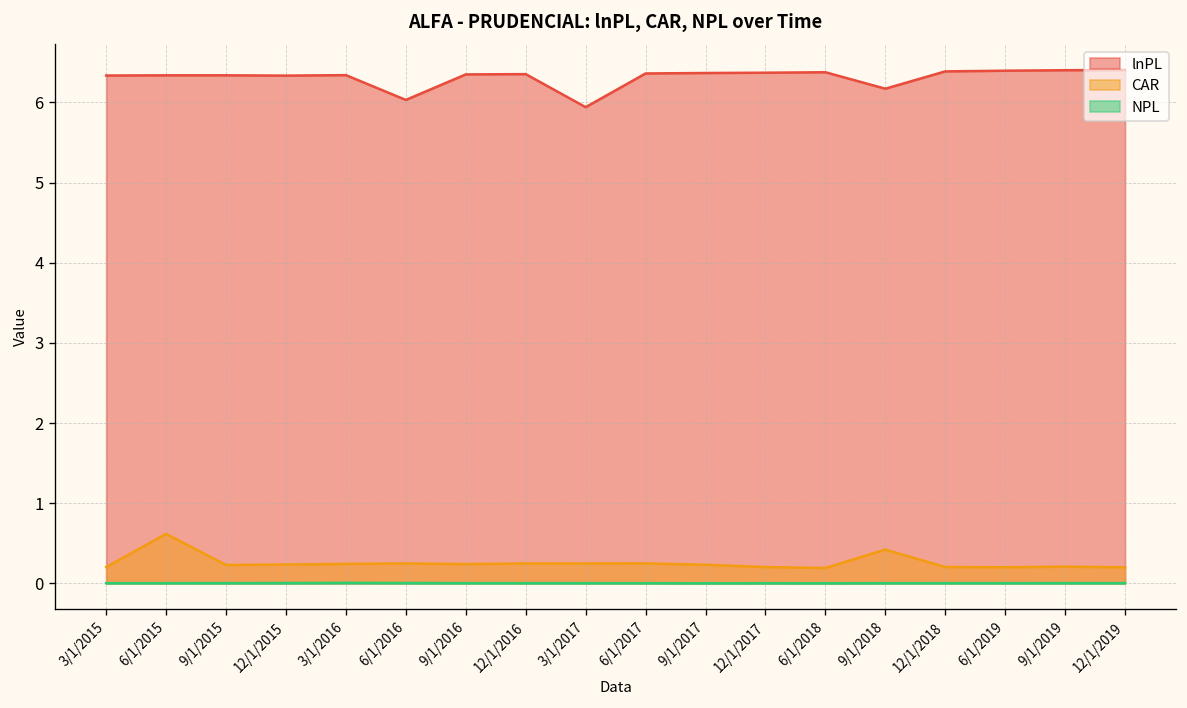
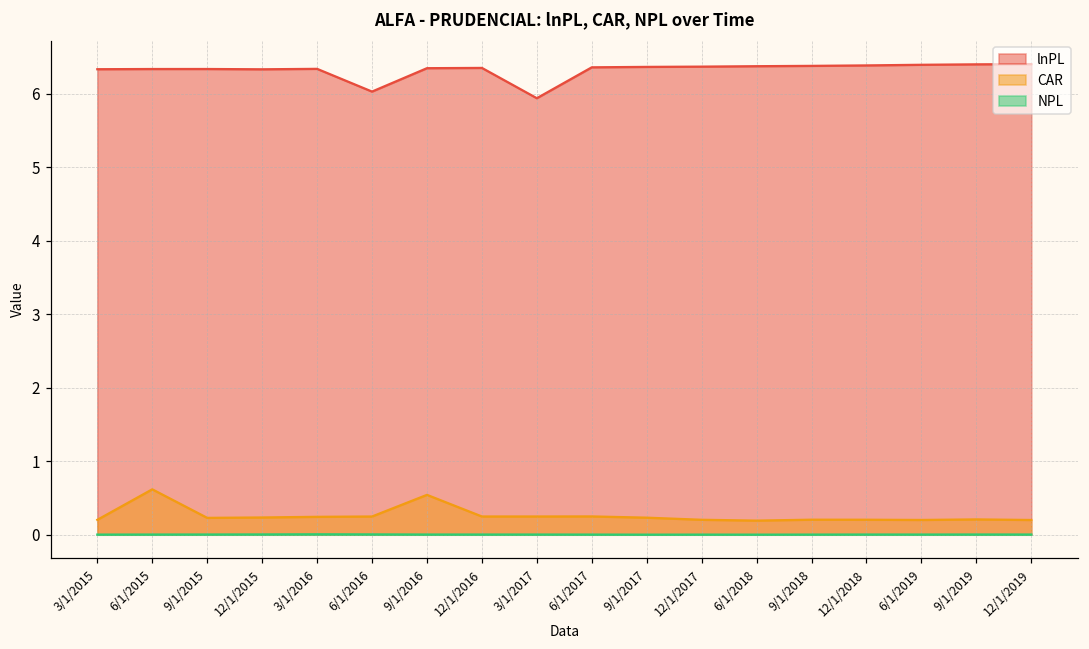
  {
    "lnPL": {
      "3/1/2015": 6.3,
      "6/1/2015": 6.3,
      "9/1/2015": 6.3,
      "12/1/2015": 6.3,
      "3/1/2016": 6.3,
      "6/1/2016": 6.0,
      "9/1/2016": 6.4,
      "12/1/2016": 6.4,
      "3/1/2017": 5.9,
      "6/1/2017": 6.4,
      "9/1/2017": 6.4,
      "12/1/2017": 6.4,
      "6/1/2018": 6.4,
-     "9/1/2018": 6.2,
+     "9/1/2018": 6.4,
      "12/1/2018": 6.4,
      "6/1/2019": 6.4,
      "9/1/2019": 6.4
    },
    "CAR": {
      "3/1/2015": 0.2,
      "6/1/2015": 0.6,
      "9/1/2015": 0.2,
      "12/1/2015": 0.2,
      "3/1/2016": 0.2,
      "6/1/2016": 0.2,
-     "9/1/2016": 0.2,
+     "9/1/2016": 0.5,
      "12/1/2016": 0.2,
      "3/1/2017": 0.2,
      "6/1/2017": 0.2,
      "9/1/2017": 0.2,
      "12/1/2017": 0.2,
      "6/1/2018": 0.2,
-     "9/1/2018": 0.4,
+     "9/1/2018": 0.2,
      "12/1/2018": 0.2,
      "6/1/2019": 0.2,
      "9/1/2019": 0.2,
      "12/1/2019": 0.2
    },
    "NPL": {
      "3/1/2015": 0.0,
      "6/1/2015": 0.0,
      "9/1/2015": 0.0,
      "12/1/2015": 0.0,
      "3/1/2016": 0.0,
      "6/1/2016": 0.0,
      "9/1/2016": 0.0,
      "12/1/2016": 0.0,
      "3/1/2017": 0.0,
      "6/1/2017": 0.0,
      "9/1/2017": 0.0,
      "12/1/2017": 0.0,
      "6/1/2018": 0.0,
      "9/1/2018": 0.0,
      "12/1/2018": 0.0,
      "6/1/2019": 0.0,
      "9/1/2019": 0.0,
      "12/1/2019": 0.0
    }
  }
